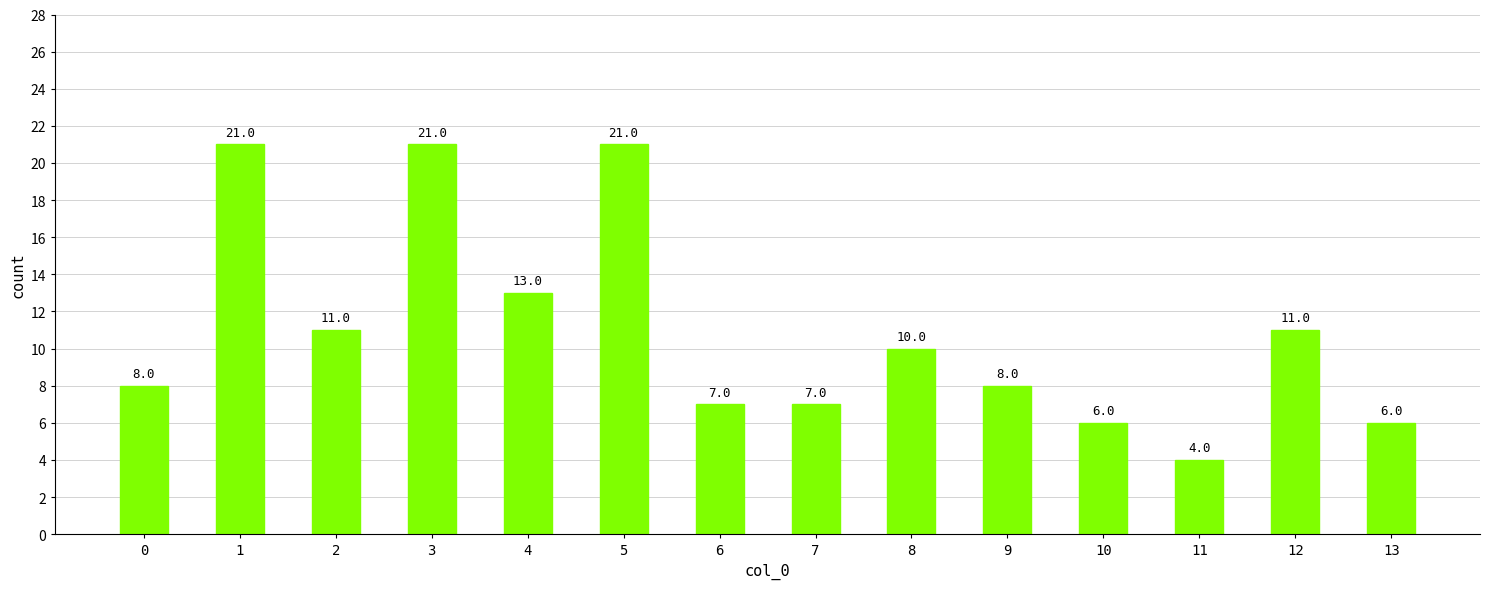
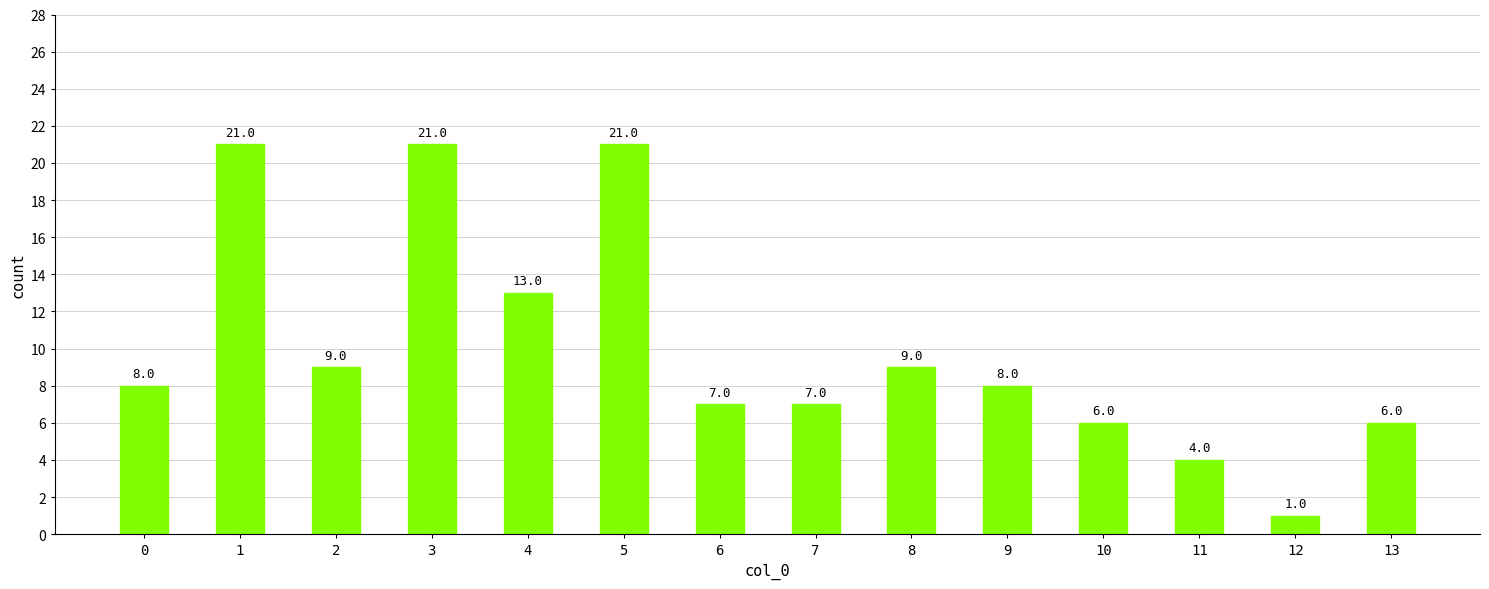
  {
    "0": 8.0,
    "1": 21.0,
-   "2": 11.0,
+   "2": 9.0,
    "3": 21.0,
    "4": 13.0,
    "5": 21.0,
    "6": 7.0,
    "7": 7.0,
-   "8": 10.0,
+   "8": 9.0,
    "9": 8.0,
    "10": 6.0,
    "11": 4.0,
-   "12": 11.0,
+   "12": 1.0,
    "13": 6.0
  }
